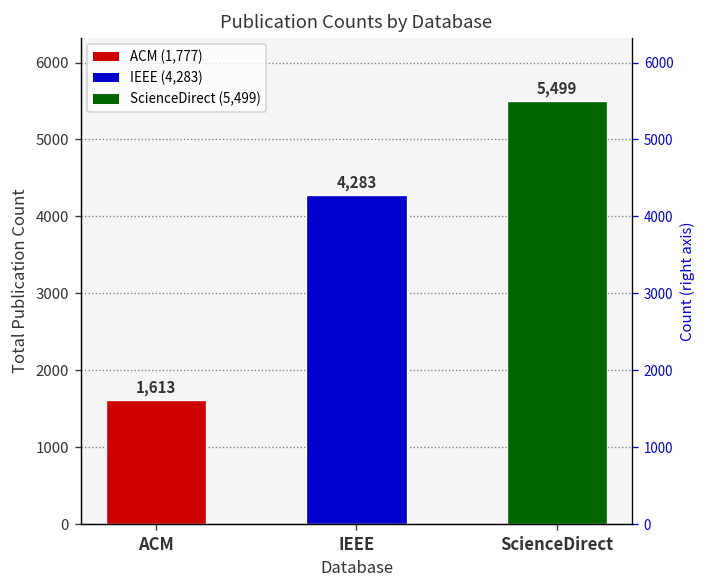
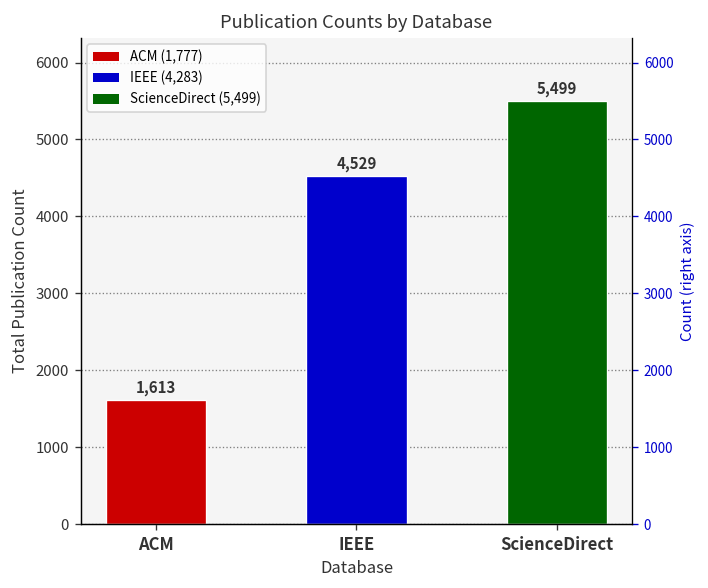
  {
    "ACM": "1,613",
-   "IEEE": "4,283",
+   "IEEE": "4,529",
    "ScienceDirect": "5,499"
  }
